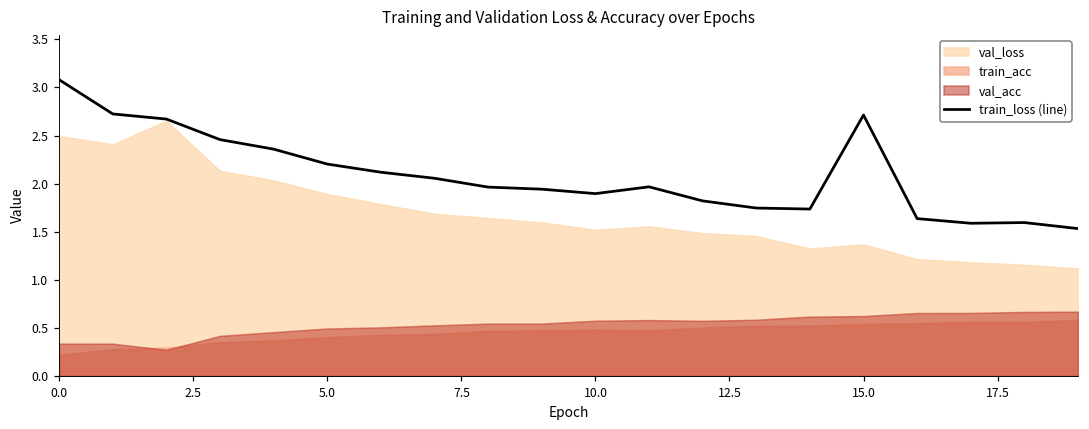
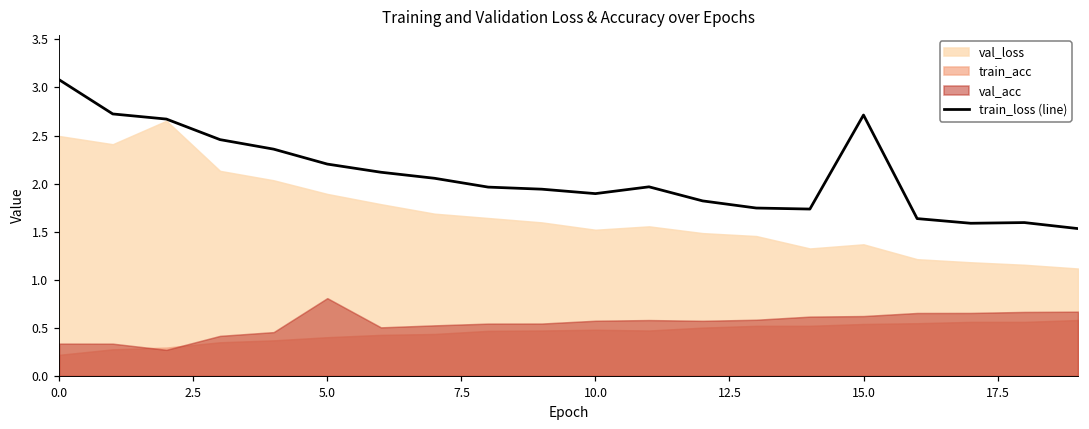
  {
    "train_loss (line)": {
      "0.0": 3.1,
      "5.0": 2.2,
      "10.0": 1.9,
      "15.0": 2.7
    },
    "val_loss": {
      "0.0": 2.5,
      "5.0": 1.9,
      "10.0": 1.5,
      "15.0": 1.4
    },
    "train_acc": {
      "0.0": 0.2,
      "5.0": 0.4,
      "10.0": 0.5,
      "15.0": 0.5
    },
    "val_acc": {
      "0.0": 0.3,
-     "5.0": 0.5,
+     "5.0": 0.8,
      "10.0": 0.6,
      "15.0": 0.6
    }
  }
